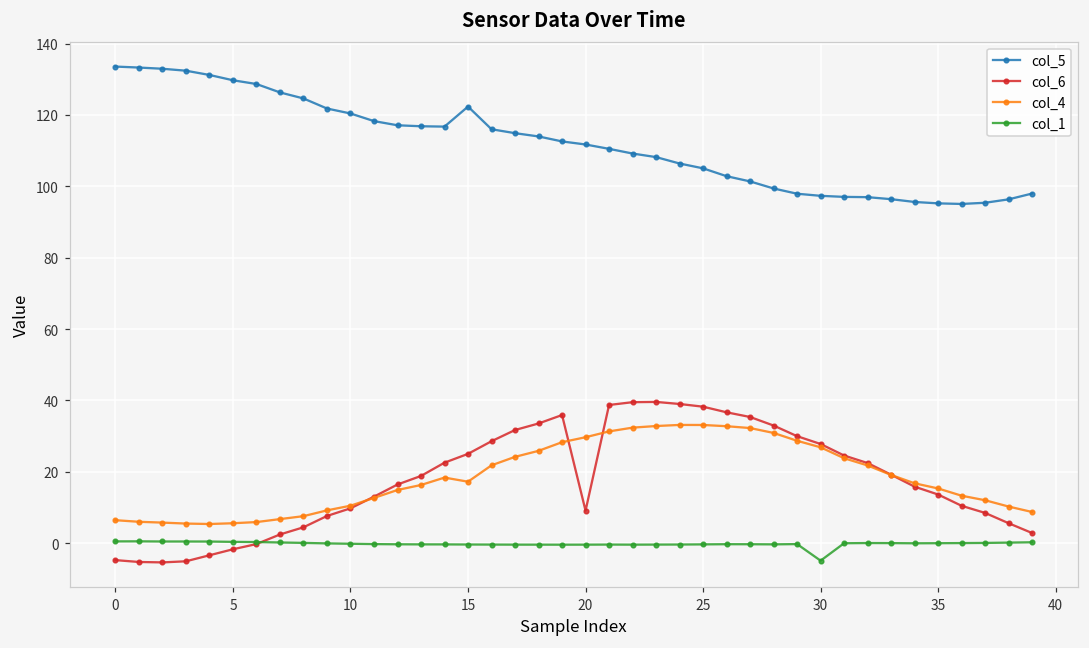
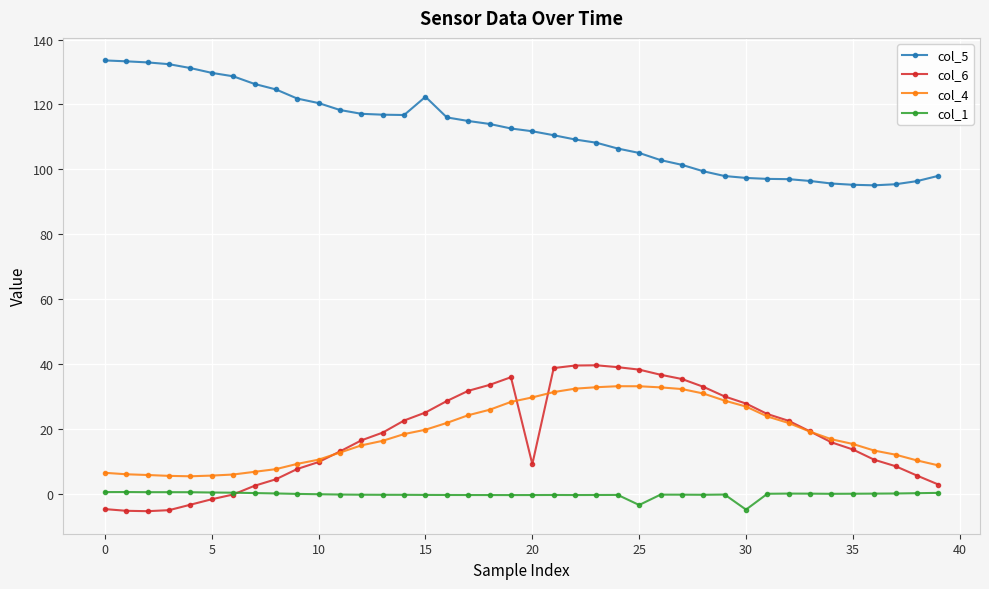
  {
    "col_5": {
      "0": 134,
      "5": 130,
      "10": 120,
      "15": 122,
      "20": 112,
      "25": 105,
      "30": 97,
      "35": 95
    },
    "col_6": {
      "0": -5,
      "5": -2,
      "15": 25,
      "20": 9,
      "25": 38,
      "30": 28,
      "35": 14
    },
    "col_4": {
      "0": 6,
      "5": 6,
-     "15": 17,
+     "15": 20,
      "20": 30,
      "25": 33,
      "30": 27,
      "35": 15
    },
    "col_1": {
      "0": 0,
      "5": 0,
      "10": 0,
      "15": 0,
      "20": 0,
-     "25": 0,
+     "25": -4,
      "30": -5,
      "35": 0
    }
  }
